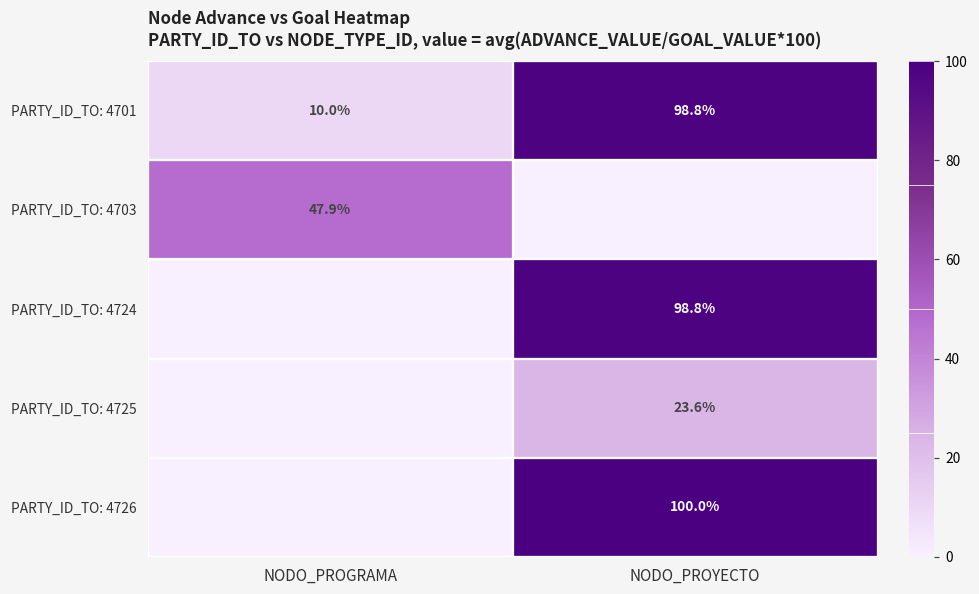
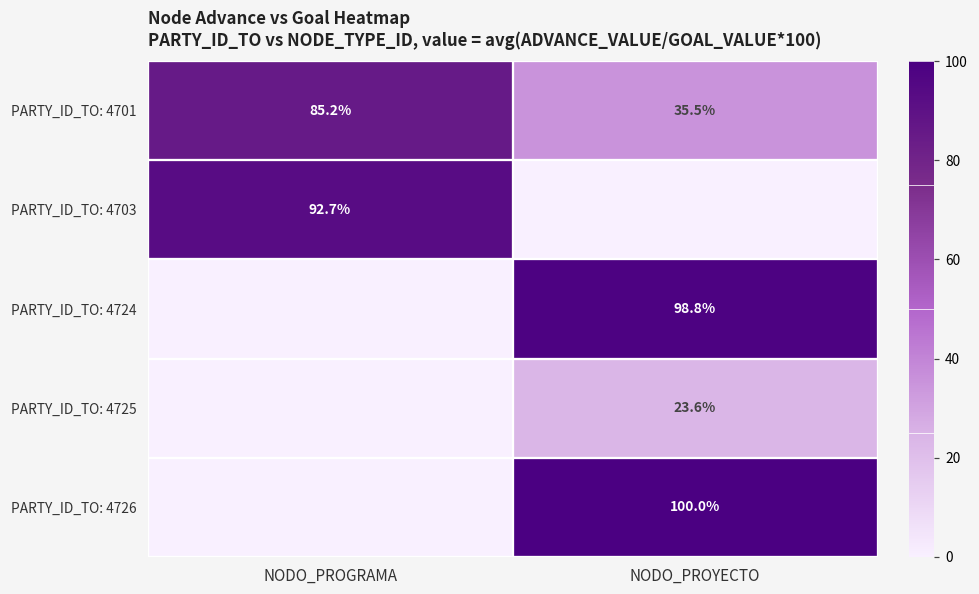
  {
    "PARTY_ID_TO: 4701": {
-     "NODO_PROGRAMA": "10.0%",
-     "NODO_PROYECTO": "98.8%"
+     "NODO_PROGRAMA": "85.2%",
+     "NODO_PROYECTO": "35.5%"
    },
    "PARTY_ID_TO: 4703": {
-     "NODO_PROGRAMA": "47.9%"
+     "NODO_PROGRAMA": "92.7%"
    },
    "PARTY_ID_TO: 4724": {
      "NODO_PROYECTO": "98.8%"
    },
    "PARTY_ID_TO: 4725": {
      "NODO_PROYECTO": "23.6%"
    },
    "PARTY_ID_TO: 4726": {
      "NODO_PROYECTO": "100.0%"
    }
  }
